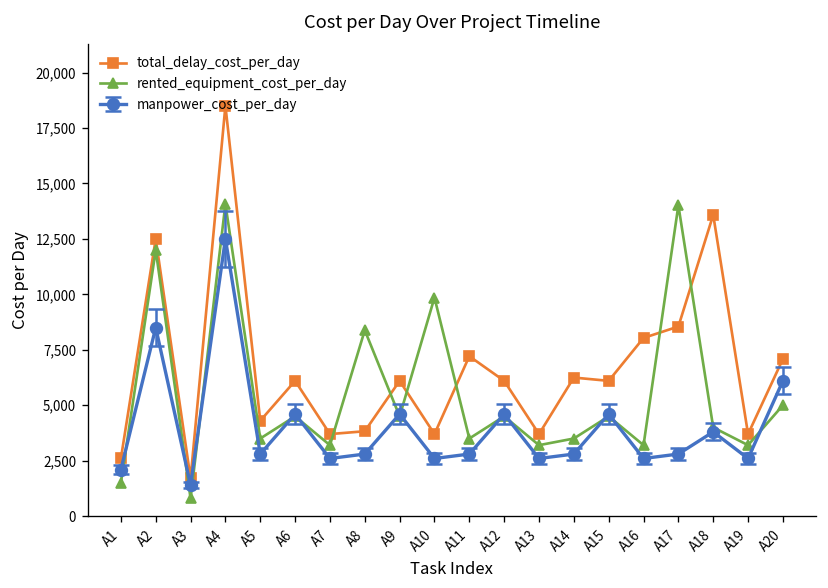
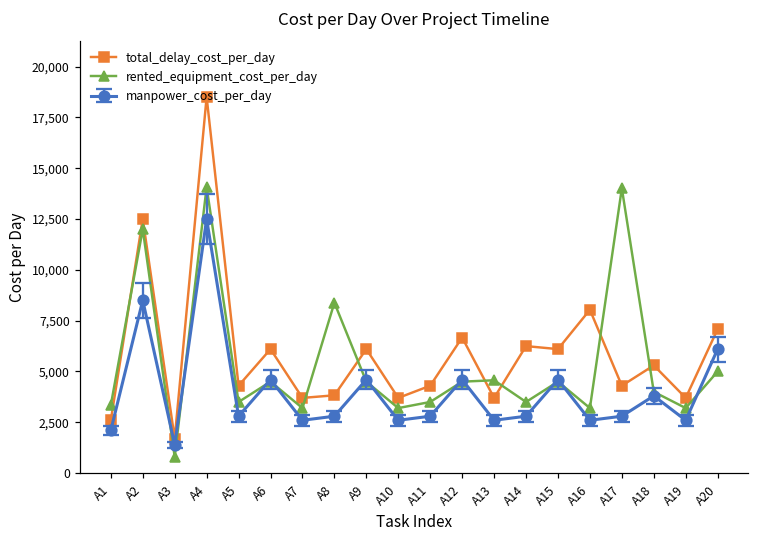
  {
    "total_delay_cost_per_day": {
      "A1": "2,600",
      "A2": "12,500",
      "A3": "1,700",
      "A4": "18,500",
      "A5": "4,300",
      "A6": "6,100",
      "A7": "3,700",
      "A8": "3,800",
      "A9": "6,100",
      "A10": "3,700",
-     "A11": "7,200",
-     "A12": "6,100",
+     "A11": "4,300",
+     "A12": "6,700",
      "A13": "3,700",
      "A14": "6,200",
      "A15": "6,100",
      "A16": "8,000",
-     "A17": "8,500",
-     "A18": "13,600",
+     "A17": "4,300",
+     "A18": "5,300",
      "A19": "3,700",
      "A20": "7,100"
    },
    "rented_equipment_cost_per_day": {
-     "A1": "1,500",
+     "A1": "3,300",
      "A2": "12,000",
      "A3": "800",
      "A4": "14,100",
      "A5": "3,500",
      "A7": "3,200",
      "A8": "8,400",
-     "A10": "9,900",
+     "A10": "3,200",
      "A11": "3,500",
-     "A13": "3,200",
+     "A13": "4,600",
      "A14": "3,500",
      "A16": "3,200",
      "A17": "14,000",
      "A18": "4,000",
      "A19": "3,200",
      "A20": "5,000"
    }
  }
